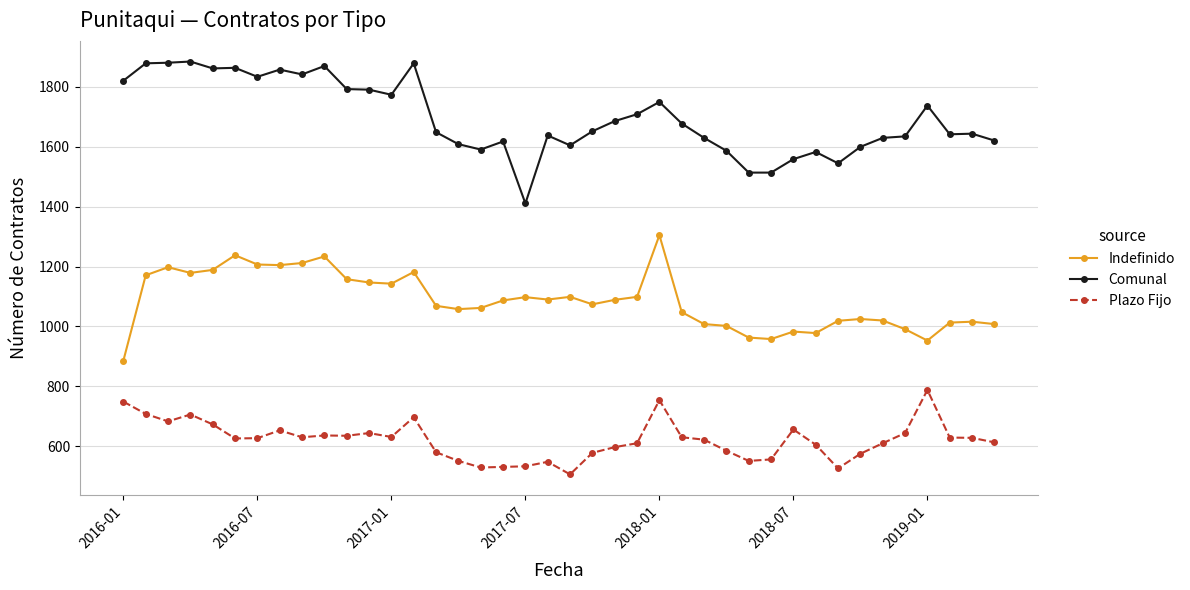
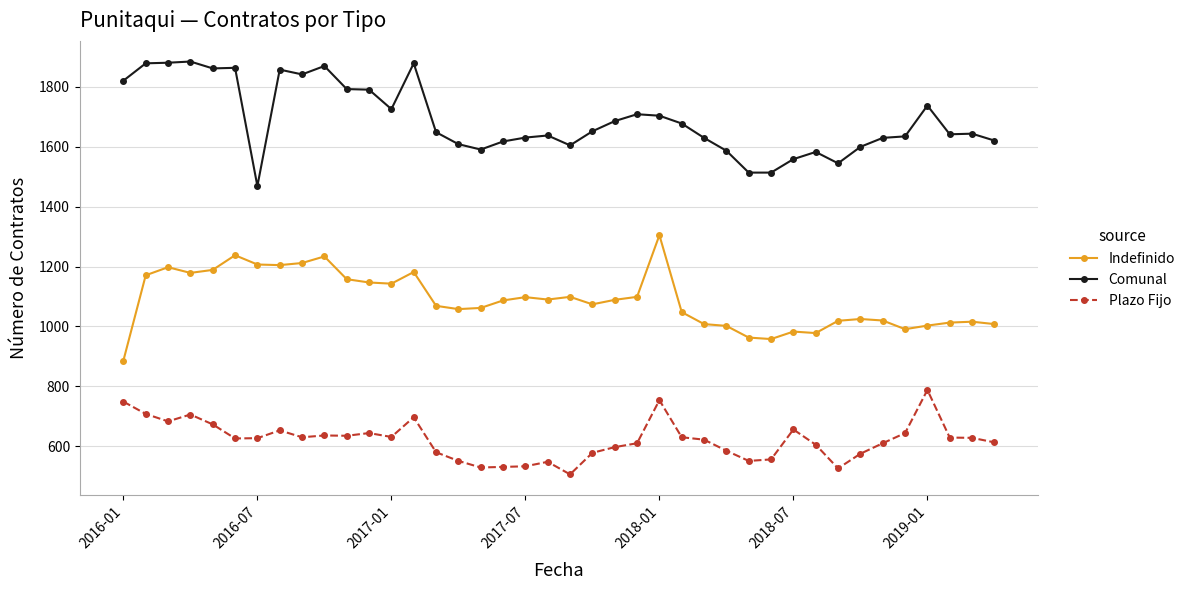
  {
    "Indefinido": {
      "2016-01": 890,
      "2016-07": 1210,
      "2017-01": 1140,
      "2017-07": 1100,
      "2018-01": 1310,
      "2018-07": 980,
-     "2019-01": 950
+     "2019-01": 1000
    },
    "Comunal": {
      "2016-01": 1820,
-     "2016-07": 1830,
-     "2017-01": 1770,
-     "2017-07": 1410,
-     "2018-01": 1750,
+     "2016-07": 1470,
+     "2017-01": 1730,
+     "2017-07": 1630,
+     "2018-01": 1700,
      "2018-07": 1560,
      "2019-01": 1740
    },
    "Plazo Fijo": {
      "2016-01": 750,
      "2016-07": 630,
      "2017-01": 630,
      "2017-07": 530,
      "2018-01": 750,
      "2018-07": 660,
      "2019-01": 790
    }
  }
